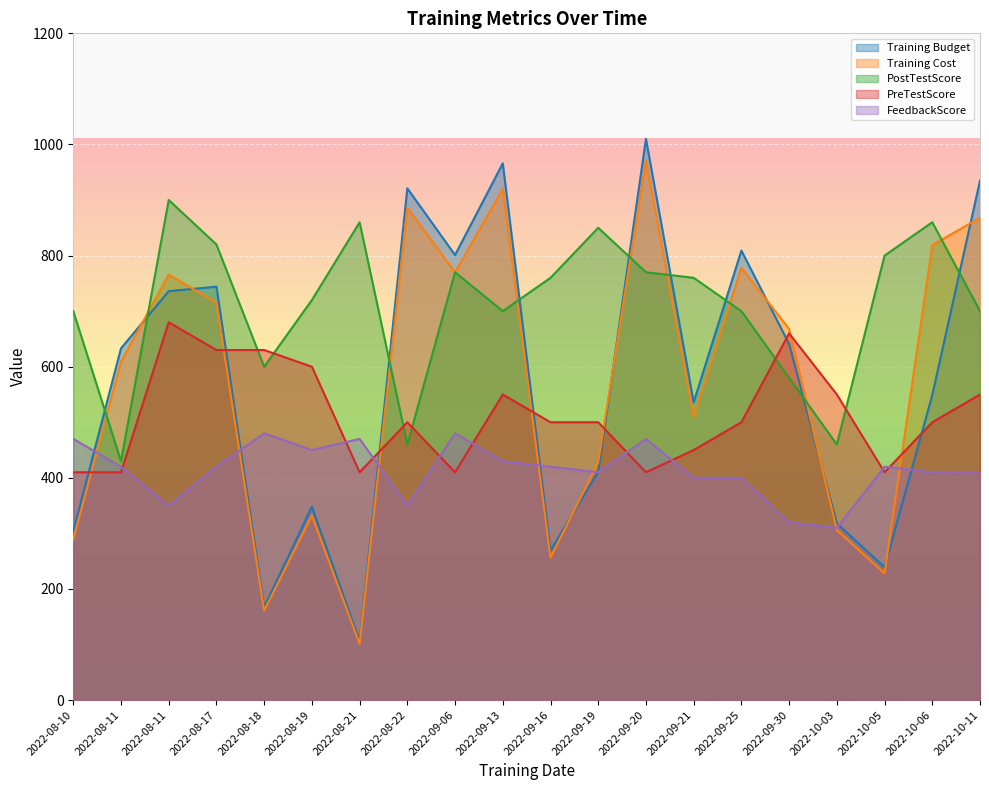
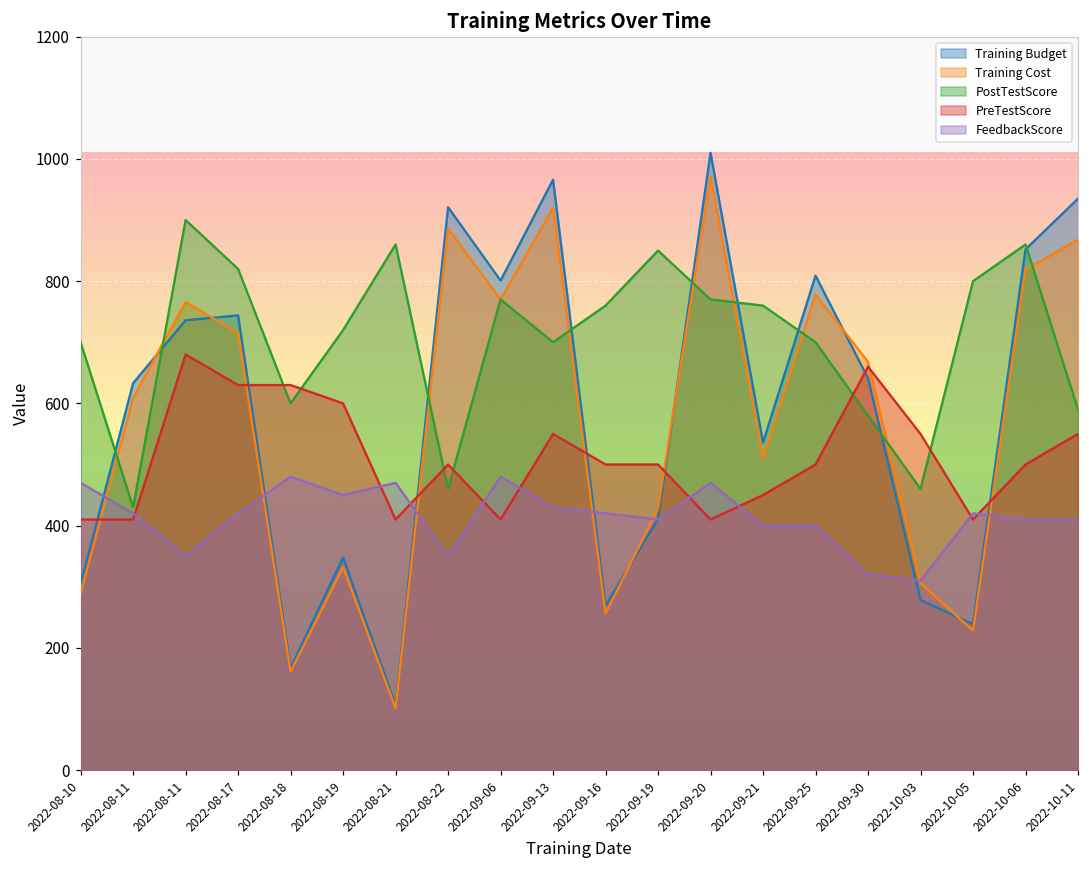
  {
    "Training Budget": {
      "2022-08-10": 300,
      "2022-08-17": 740,
      "2022-08-18": 170,
      "2022-08-19": 350,
      "2022-08-21": 110,
      "2022-08-22": 920,
      "2022-09-06": 800,
      "2022-09-13": 970,
      "2022-09-16": 270,
      "2022-09-20": 1010,
      "2022-09-21": 540,
      "2022-09-25": 810,
      "2022-09-30": 640,
-     "2022-10-03": 320,
+     "2022-10-03": 280,
      "2022-10-05": 240,
-     "2022-10-06": 550,
+     "2022-10-06": 850,
      "2022-10-11": 940
    },
    "PostTestScore": {
      "2022-08-10": 700,
      "2022-08-17": 820,
      "2022-08-18": 600,
      "2022-08-19": 720,
      "2022-08-21": 860,
      "2022-08-22": 460,
      "2022-09-13": 700,
      "2022-09-16": 760,
      "2022-09-19": 850,
      "2022-09-20": 770,
      "2022-09-21": 760,
      "2022-09-25": 700,
      "2022-09-30": 580,
      "2022-10-03": 460,
      "2022-10-05": 800,
      "2022-10-06": 860,
-     "2022-10-11": 700
+     "2022-10-11": 590
    },
    "FeedbackScore": {
      "2022-08-10": 470,
      "2022-08-17": 420,
      "2022-08-18": 480,
      "2022-08-19": 450,
      "2022-08-21": 470,
      "2022-08-22": 350,
      "2022-09-06": 480,
      "2022-09-13": 430,
      "2022-09-16": 420,
      "2022-09-20": 470,
      "2022-09-21": 400,
      "2022-09-25": 400,
      "2022-09-30": 320,
      "2022-10-05": 420,
      "2022-10-06": 410,
      "2022-10-11": 410
    }
  }
